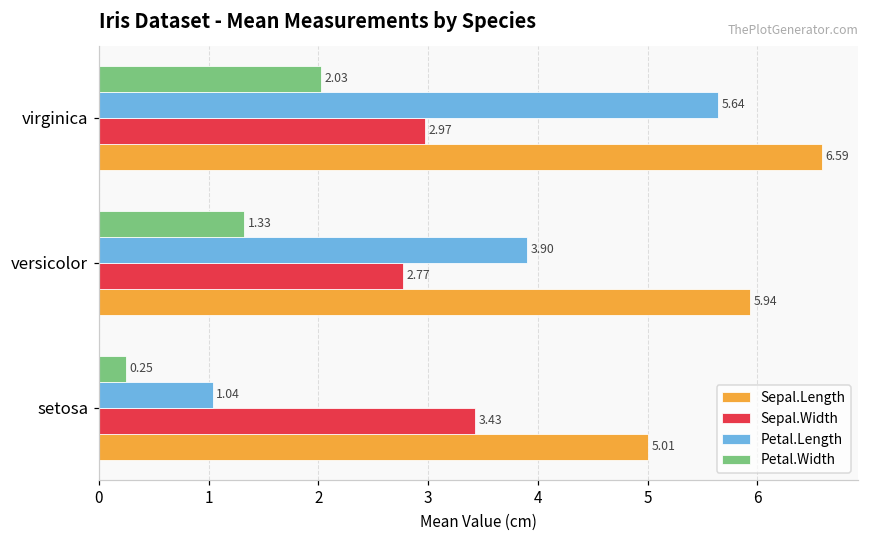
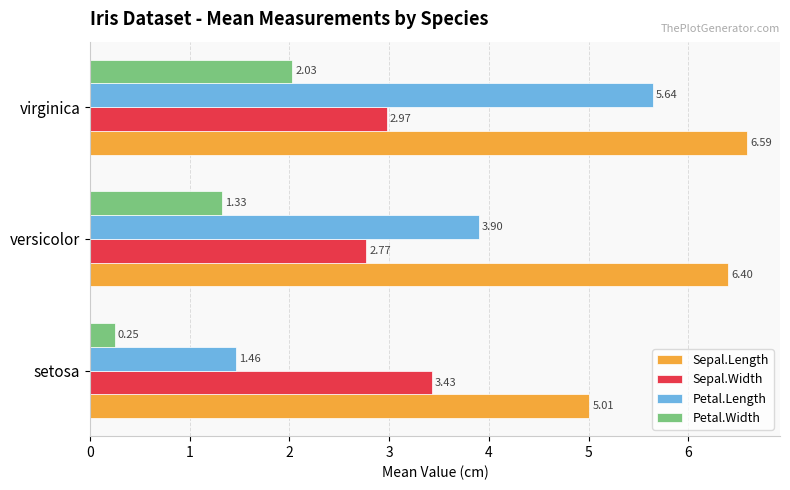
  {
    "Sepal.Length": {
      "virginica": 6.59,
-     "versicolor": 5.94,
+     "versicolor": 6.40,
      "setosa": 5.01
    },
    "Sepal.Width": {
      "virginica": 2.97,
      "versicolor": 2.77,
      "setosa": 3.43
    },
    "Petal.Length": {
      "virginica": 5.64,
      "versicolor": 3.90,
-     "setosa": 1.04
+     "setosa": 1.46
    },
    "Petal.Width": {
      "virginica": 2.03,
      "versicolor": 1.33,
      "setosa": 0.25
    }
  }
